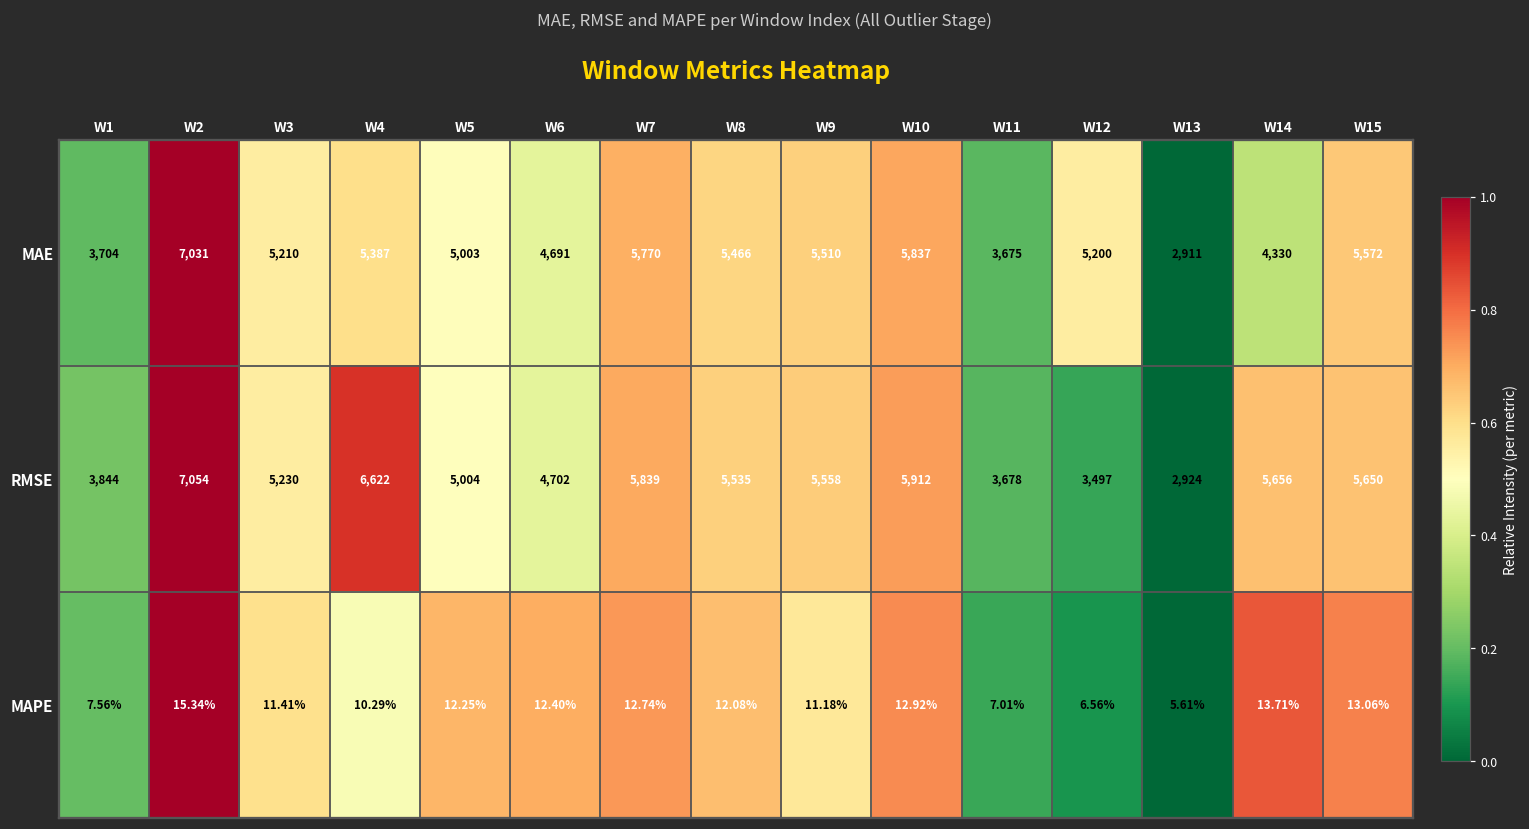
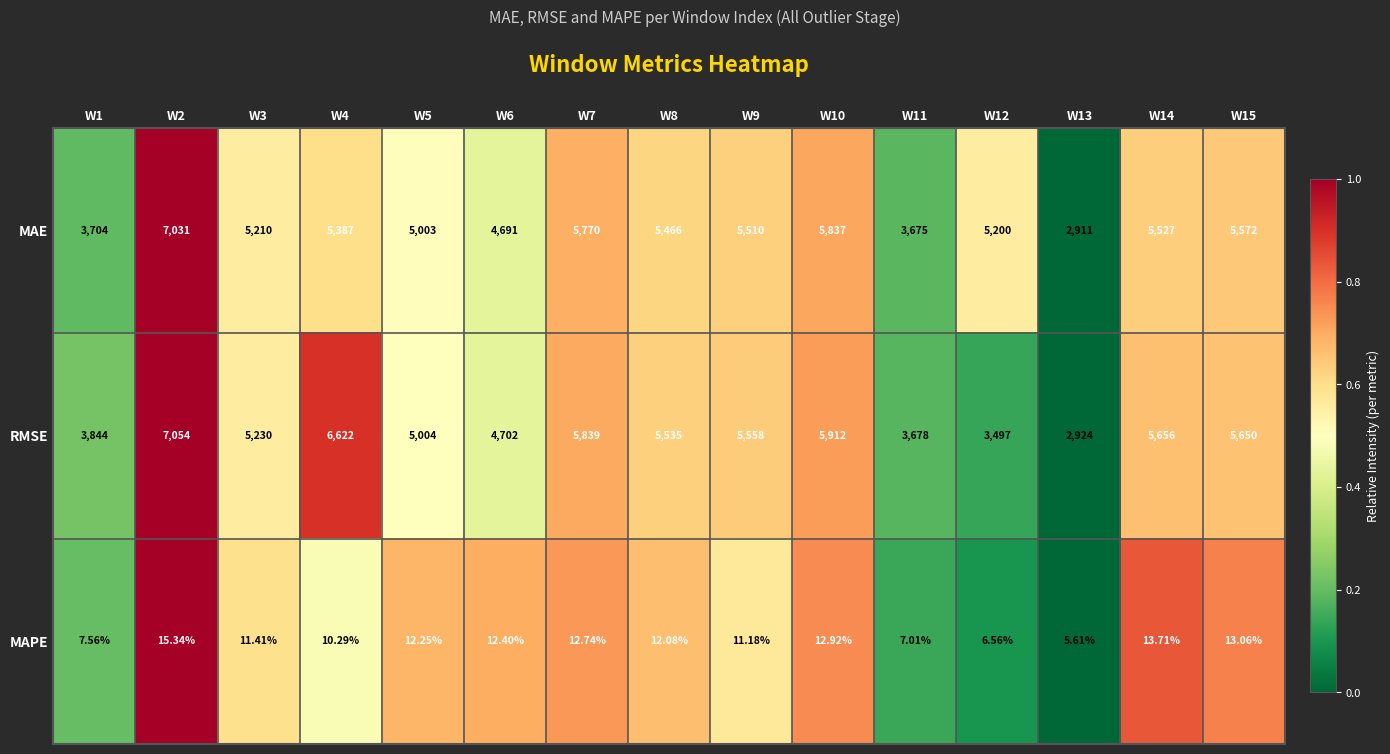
  {
    "MAE": {
      "W1": "3,704",
      "W2": "7,031",
      "W3": "5,210",
      "W4": "5,387",
      "W5": "5,003",
      "W6": "4,691",
      "W7": "5,770",
      "W8": "5,466",
      "W9": "5,510",
      "W10": "5,837",
      "W11": "3,675",
      "W12": "5,200",
      "W13": "2,911",
-     "W14": "4,330",
+     "W14": "5,527",
      "W15": "5,572"
    },
    "RMSE": {
      "W1": "3,844",
      "W2": "7,054",
      "W3": "5,230",
      "W4": "6,622",
      "W5": "5,004",
      "W6": "4,702",
      "W7": "5,839",
      "W8": "5,535",
      "W9": "5,558",
      "W10": "5,912",
      "W11": "3,678",
      "W12": "3,497",
      "W13": "2,924",
      "W14": "5,656",
      "W15": "5,650"
    },
    "MAPE": {
      "W1": "7.56%",
      "W2": "15.34%",
      "W3": "11.41%",
      "W4": "10.29%",
      "W5": "12.25%",
      "W6": "12.40%",
      "W7": "12.74%",
      "W8": "12.08%",
      "W9": "11.18%",
      "W10": "12.92%",
      "W11": "7.01%",
      "W12": "6.56%",
      "W13": "5.61%",
      "W14": "13.71%",
      "W15": "13.06%"
    }
  }
